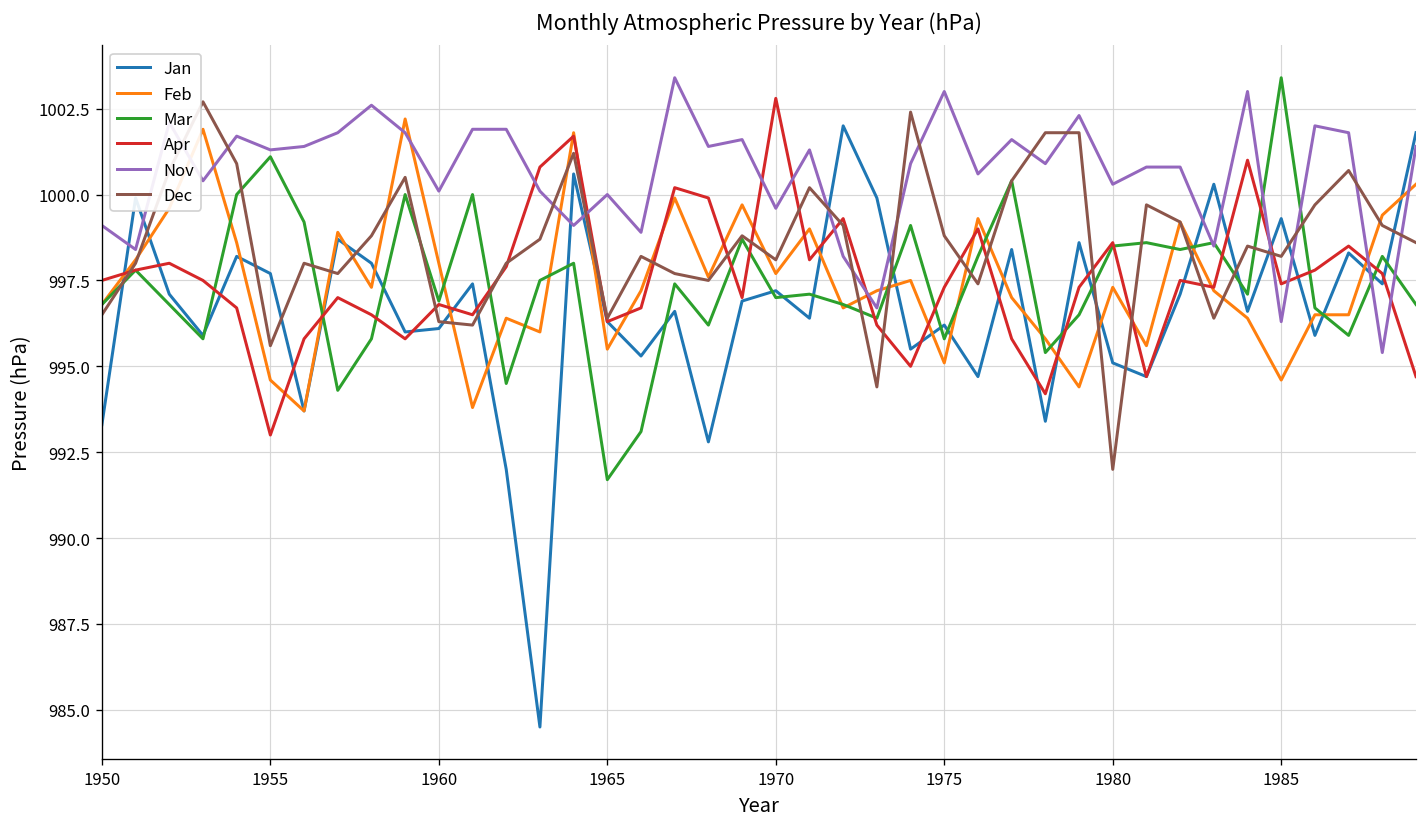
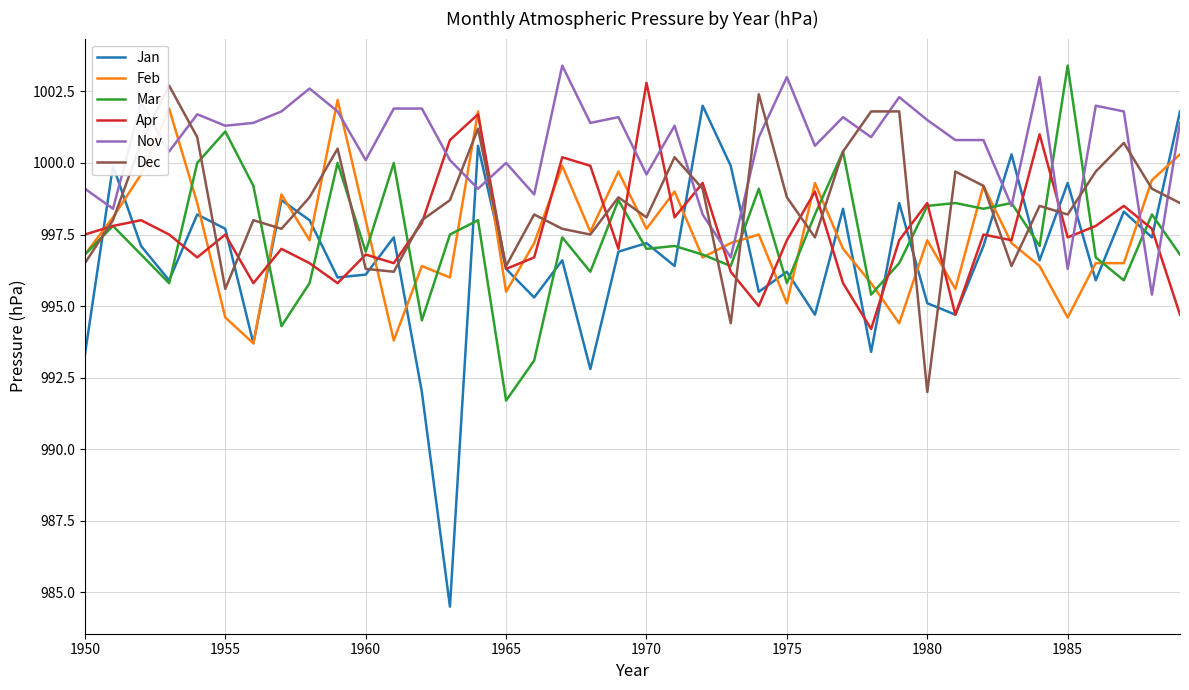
  {
    "Jan": {
      "1950": 993.3,
      "1955": 997.7,
      "1960": 996.1,
      "1970": 997.2,
      "1975": 996.2,
      "1980": 995.1,
      "1985": 999.3
    },
    "Feb": {
      "1955": 994.6,
      "1960": 998.0,
      "1965": 995.5,
      "1970": 997.7,
      "1975": 995.1,
      "1980": 997.3,
      "1985": 994.6
    },
    "Mar": {
      "1955": 1001.1,
      "1960": 996.9,
      "1965": 991.7,
      "1970": 997.0,
      "1975": 995.8,
      "1980": 998.5,
      "1985": 1003.4
    },
    "Apr": {
      "1950": 997.5,
-     "1955": 993.0,
+     "1955": 997.5,
      "1960": 996.8,
      "1970": 1002.8,
      "1975": 997.3,
      "1980": 998.6,
      "1985": 997.4
    },
    "Nov": {
      "1950": 999.1,
      "1955": 1001.3,
      "1960": 1000.1,
      "1965": 1000.0,
      "1970": 999.6,
      "1975": 1003.0,
-     "1980": 1000.3,
+     "1980": 1001.5,
      "1985": 996.3
    },
    "Dec": {
      "1950": 996.5,
      "1955": 995.6,
      "1960": 996.3,
      "1965": 996.4,
      "1970": 998.1,
      "1975": 998.8,
      "1980": 992.0,
      "1985": 998.2
    }
  }
